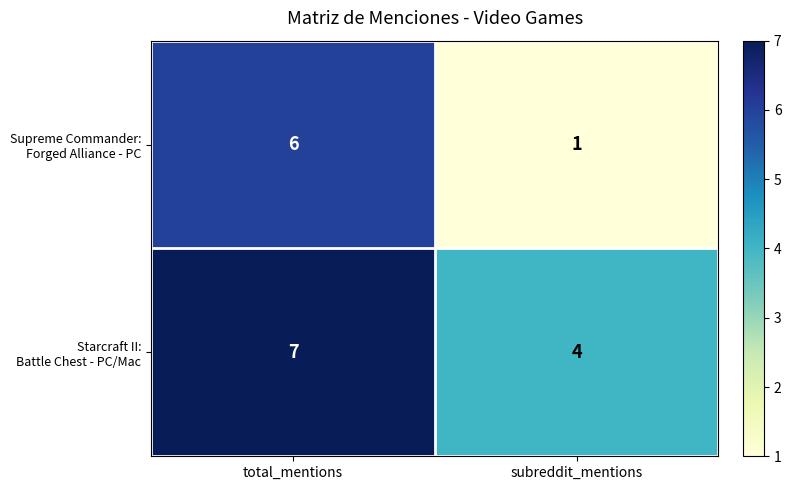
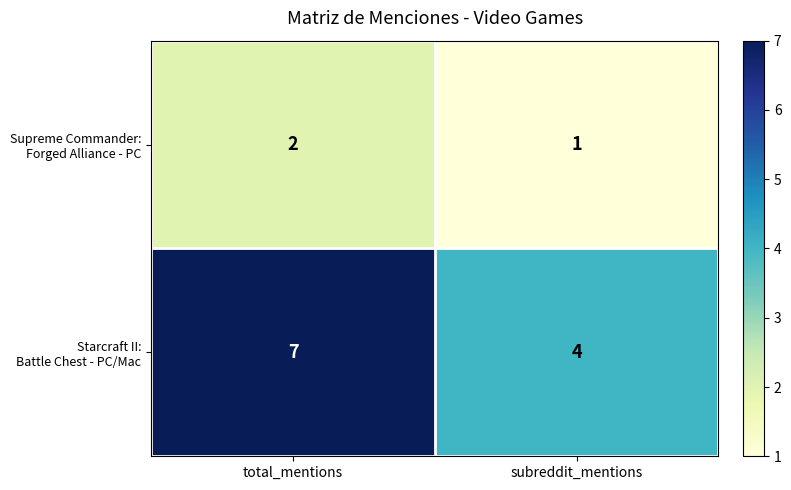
  {
    "Supreme Commander: Forged Alliance - PC": {
-     "total_mentions": 6,
+     "total_mentions": 2,
      "subreddit_mentions": 1
    },
    "Starcraft II: Battle Chest - PC/Mac": {
      "total_mentions": 7,
      "subreddit_mentions": 4
    }
  }
